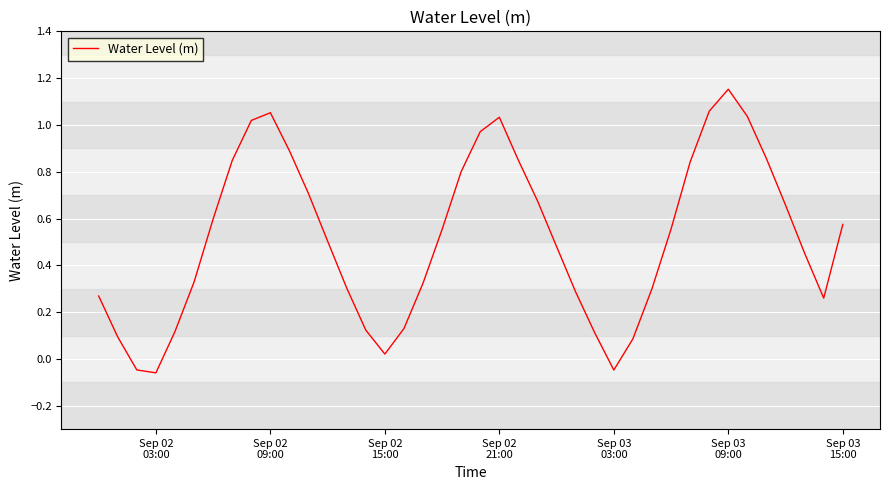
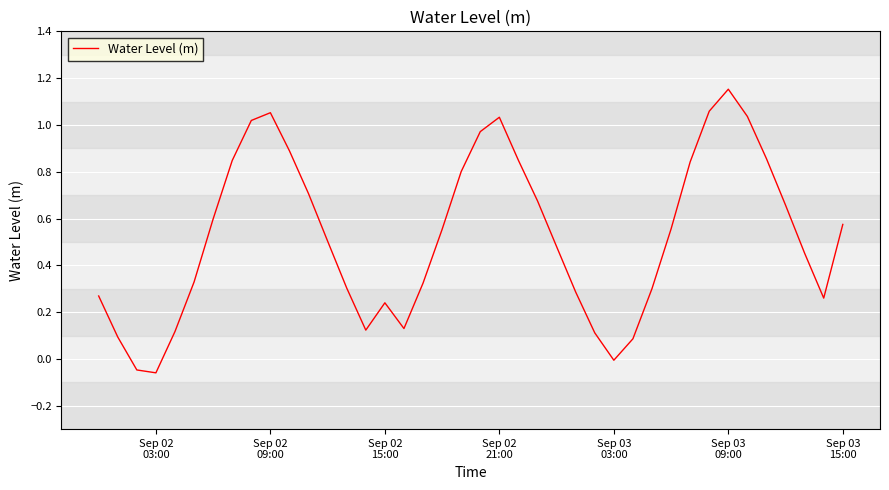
  {
    "Sep 02 03:00": -0.06,
    "Sep 02 09:00": 1.05,
-   "Sep 02 15:00": 0.02,
+   "Sep 02 15:00": 0.24,
    "Sep 02 21:00": 1.03,
-   "Sep 03 03:00": -0.05,
+   "Sep 03 03:00": -0.01,
    "Sep 03 09:00": 1.15,
    "Sep 03 15:00": 0.57
  }
